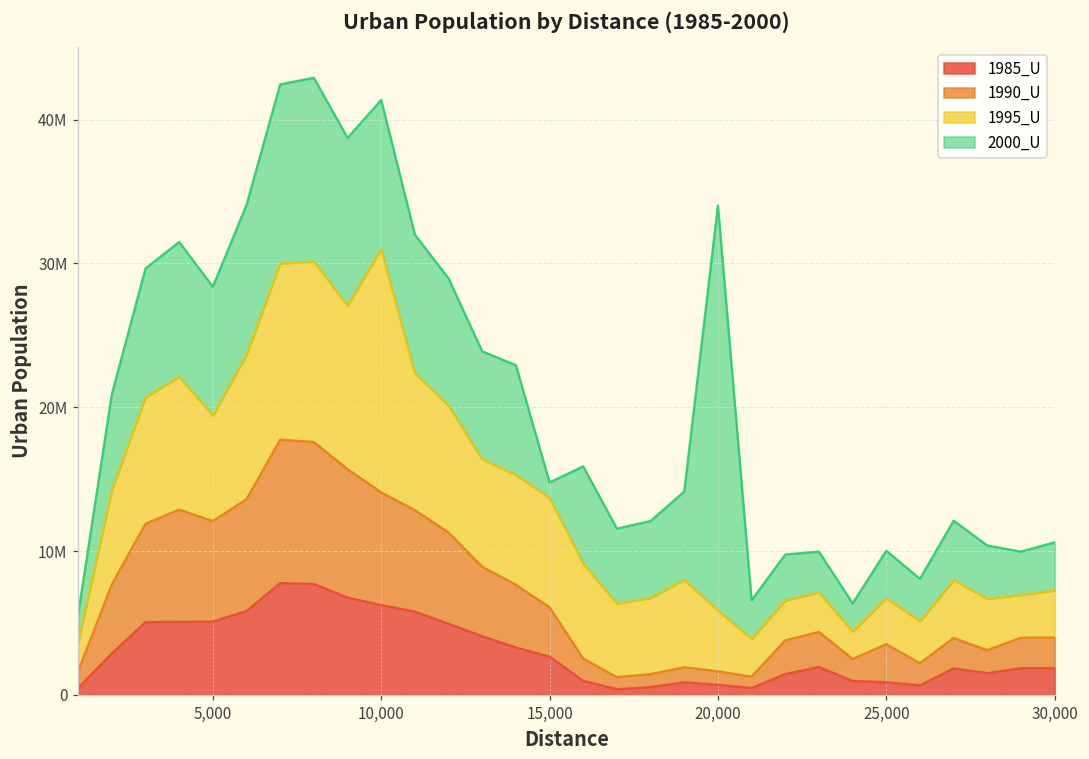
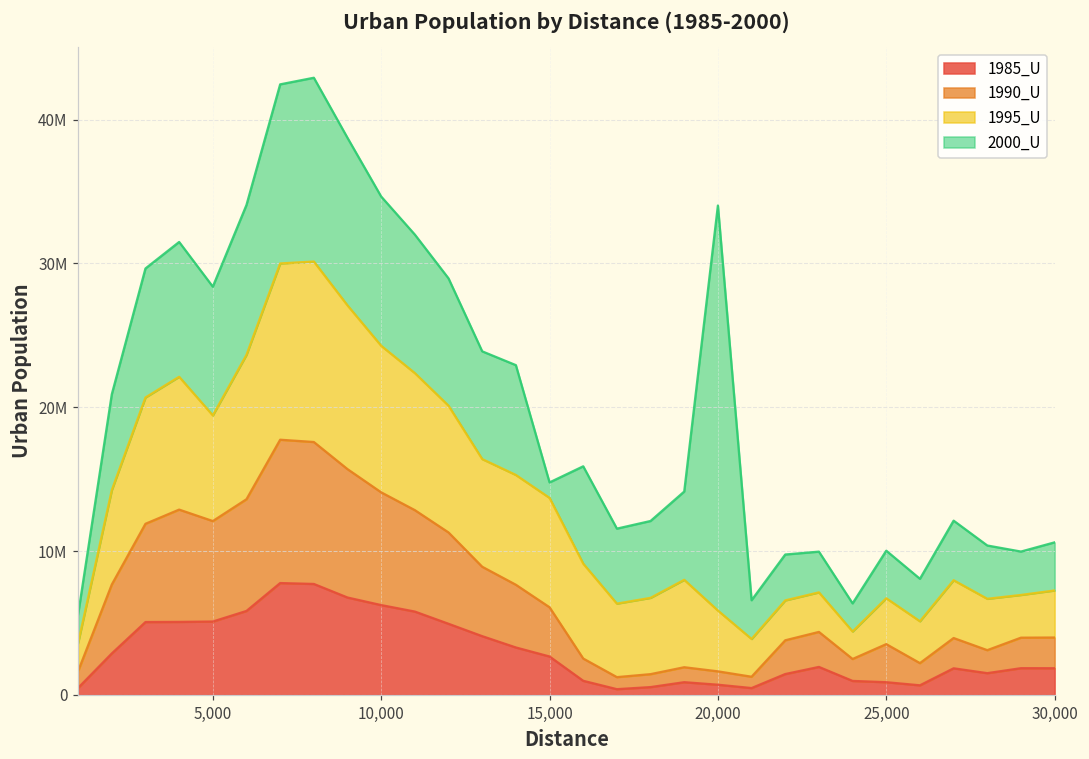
  {
    "1995_U": {
      "5,000": 7300000,
-     "10,000": 16900000,
+     "10,000": 10200000,
      "15,000": 7600000,
      "20,000": 4200000,
      "25,000": 3200000,
      "30,000": 3300000
    },
    "2000_U": {
      "5,000": 9000000,
      "10,000": 10400000,
      "15,000": 1100000,
      "20,000": 28200000,
      "25,000": 3300000,
      "30,000": 3300000
    }
  }
